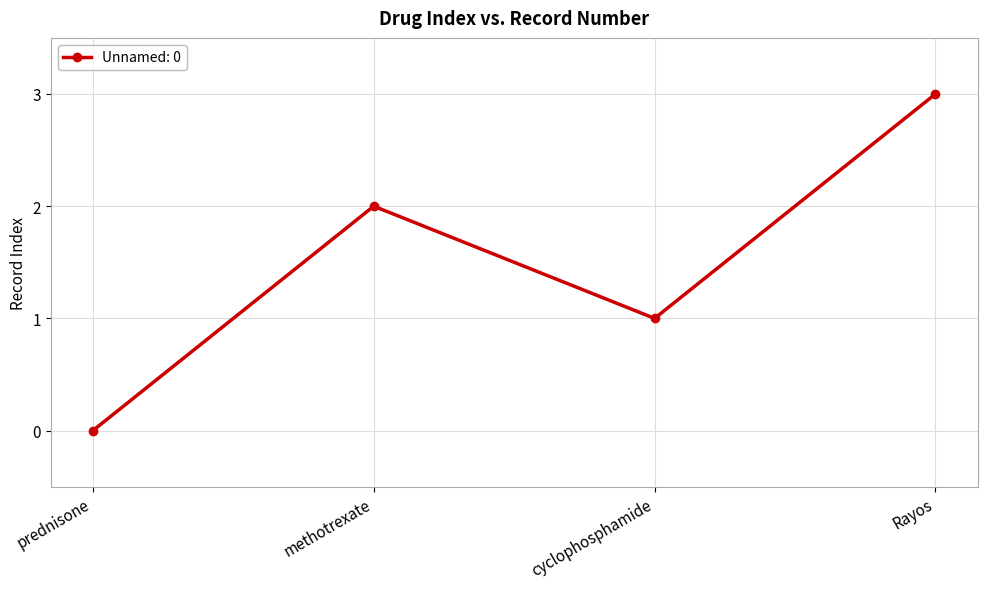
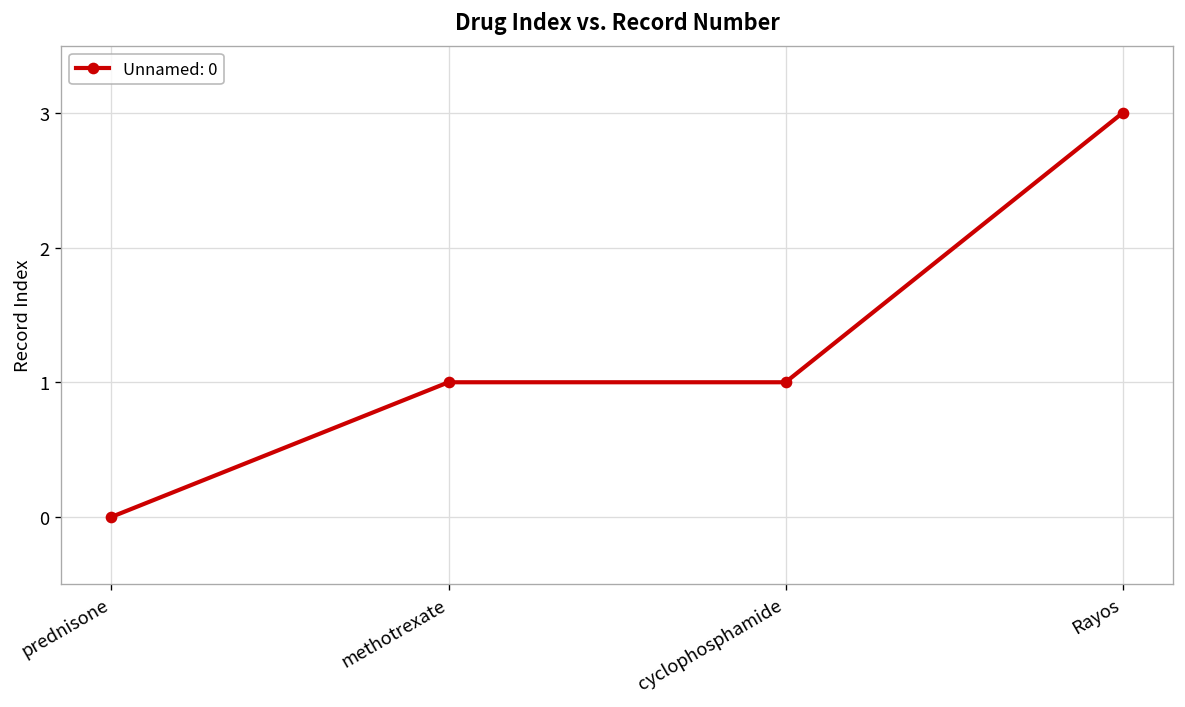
  {
    "prednisone": 0,
-   "methotrexate": 2,
+   "methotrexate": 1,
    "cyclophosphamide": 1,
    "Rayos": 3
  }
